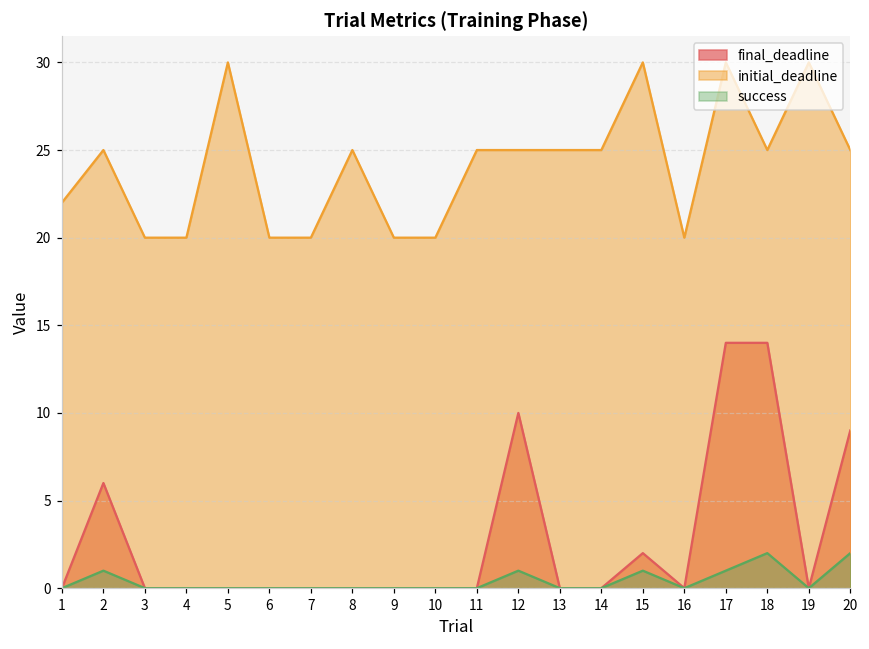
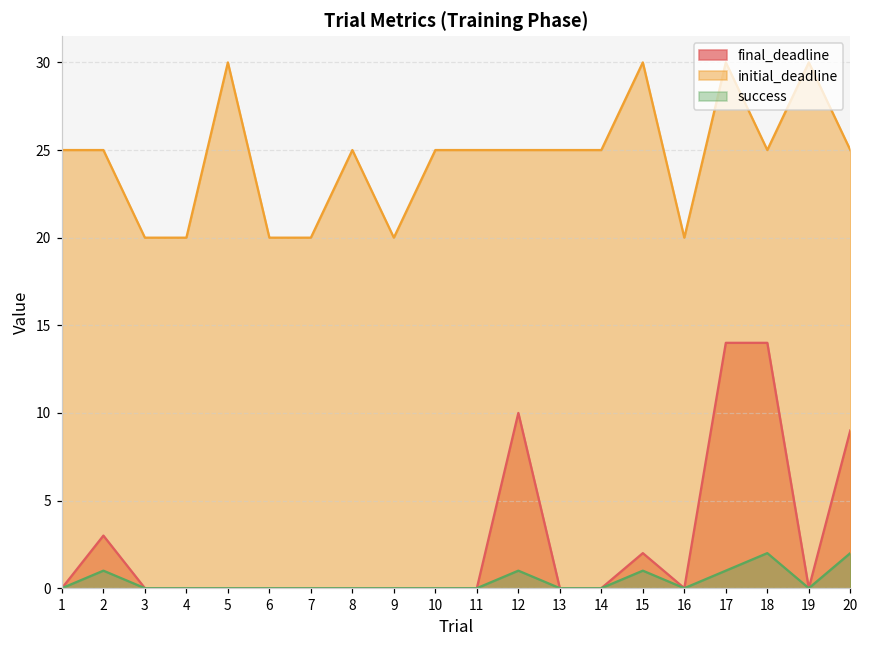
  {
    "final_deadline": {
-     "2": 6,
+     "2": 3,
      "12": 10,
      "15": 2,
      "17": 14,
      "18": 14,
      "20": 9
    },
    "initial_deadline": {
-     "1": 22,
+     "1": 25,
      "2": 25,
      "3": 20,
      "4": 20,
      "5": 30,
      "6": 20,
      "7": 20,
      "8": 25,
      "9": 20,
-     "10": 20,
+     "10": 25,
      "11": 25,
      "12": 25,
      "13": 25,
      "14": 25,
      "15": 30,
      "16": 20,
      "18": 25,
      "20": 25
    },
    "success": {
      "2": 1,
      "12": 1,
      "15": 1,
      "17": 1,
      "18": 2,
      "20": 2
    }
  }
